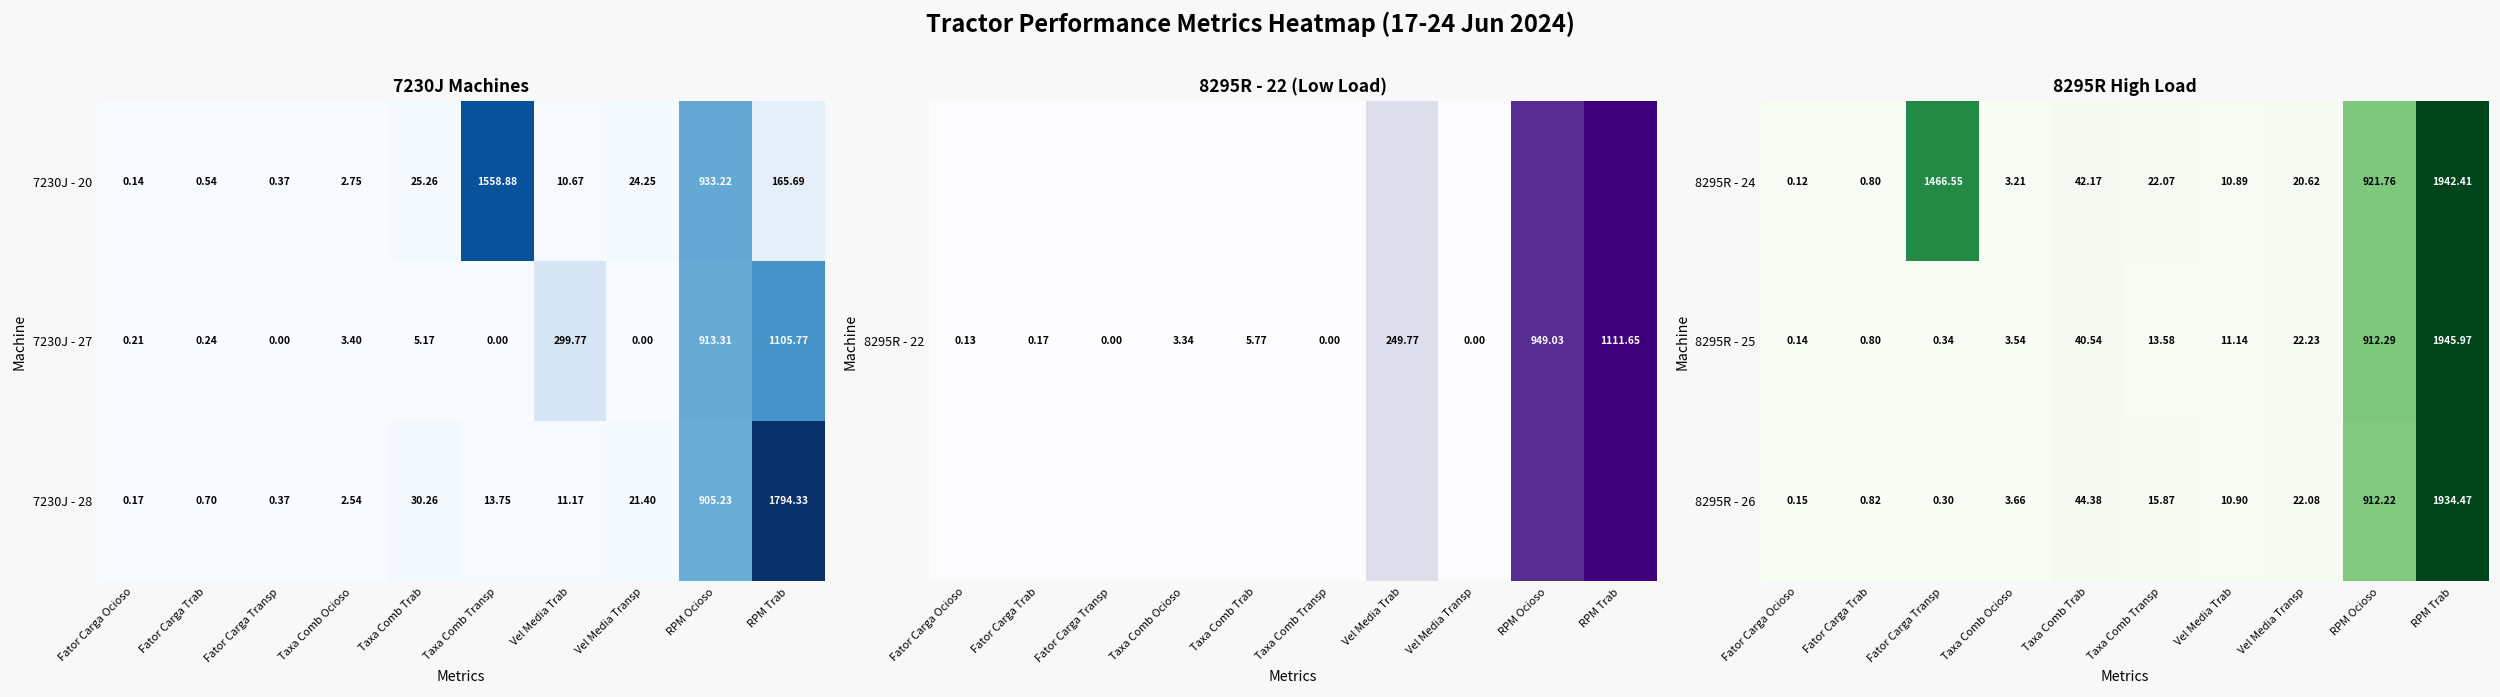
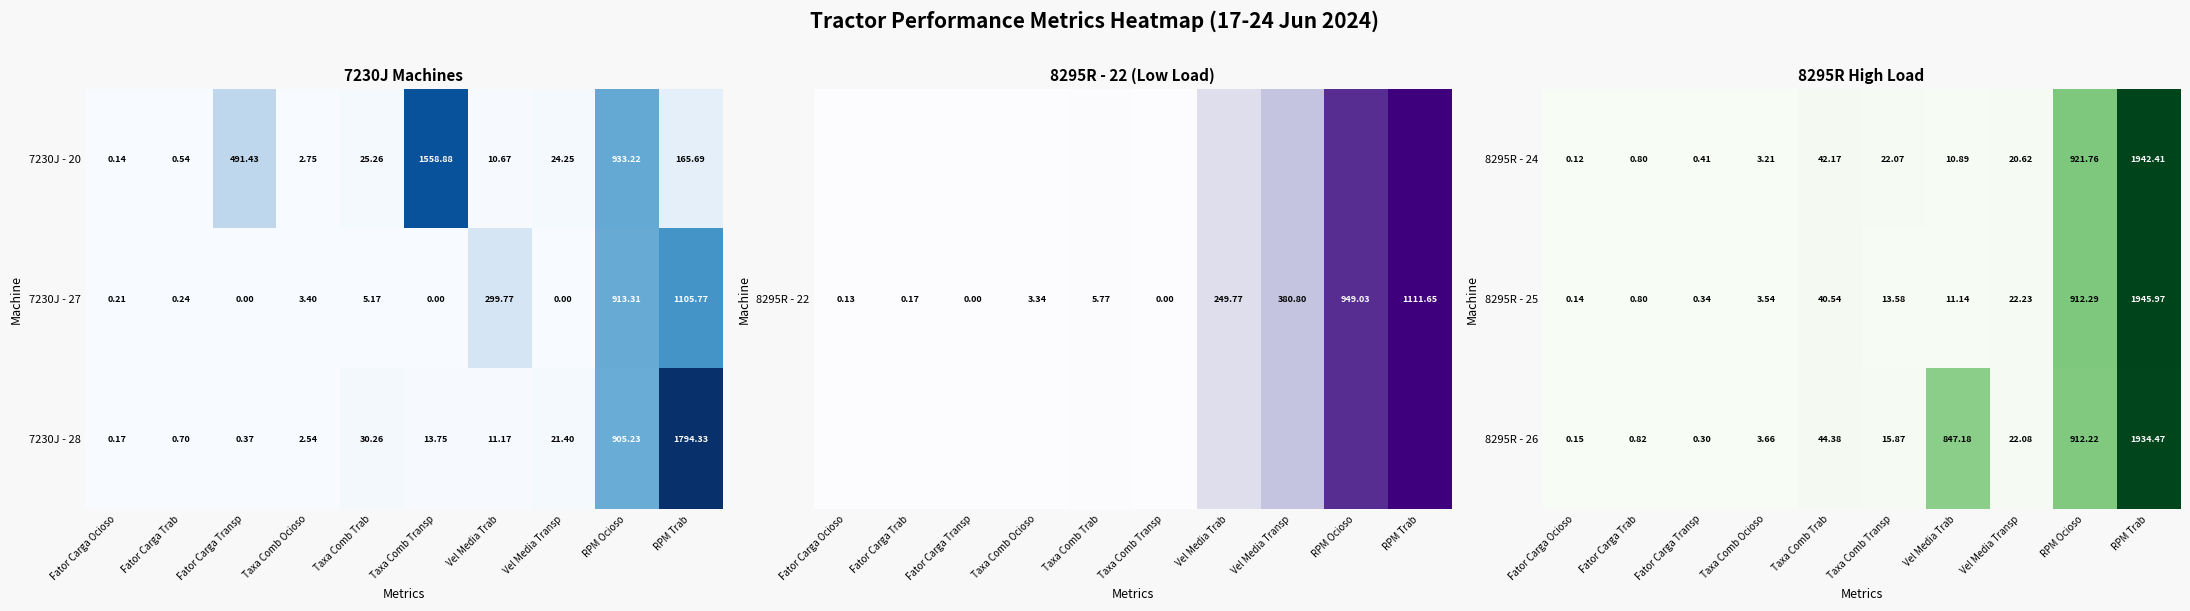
  {
    "7230J Machines": {
      "7230J - 20": {
        "Fator Carga Ocioso": 0.14,
        "Fator Carga Trab": 0.54,
-       "Fator Carga Transp": 0.37,
+       "Fator Carga Transp": 491.43,
        "Taxa Comb Ocioso": 2.75,
        "Taxa Comb Trab": 25.26,
        "Taxa Comb Transp": 1558.88,
        "Vel Media Trab": 10.67,
        "Vel Media Transp": 24.25,
        "RPM Ocioso": 933.22,
        "RPM Trab": 165.69
      },
      "7230J - 27": {
        "Fator Carga Ocioso": 0.21,
        "Fator Carga Trab": 0.24,
        "Fator Carga Transp": 0.00,
        "Taxa Comb Ocioso": 3.40,
        "Taxa Comb Trab": 5.17,
        "Taxa Comb Transp": 0.00,
        "Vel Media Trab": 299.77,
        "Vel Media Transp": 0.00,
        "RPM Ocioso": 913.31,
        "RPM Trab": 1105.77
      },
      "7230J - 28": {
        "Fator Carga Ocioso": 0.17,
        "Fator Carga Trab": 0.70,
        "Fator Carga Transp": 0.37,
        "Taxa Comb Ocioso": 2.54,
        "Taxa Comb Trab": 30.26,
        "Taxa Comb Transp": 13.75,
        "Vel Media Trab": 11.17,
        "Vel Media Transp": 21.40,
        "RPM Ocioso": 905.23,
        "RPM Trab": 1794.33
      }
    },
    "8295R - 22 (Low Load)": {
      "8295R - 22": {
        "Fator Carga Ocioso": 0.13,
        "Fator Carga Trab": 0.17,
        "Fator Carga Transp": 0.00,
        "Taxa Comb Ocioso": 3.34,
        "Taxa Comb Trab": 5.77,
        "Taxa Comb Transp": 0.00,
        "Vel Media Trab": 249.77,
-       "Vel Media Transp": 0.00,
+       "Vel Media Transp": 380.80,
        "RPM Ocioso": 949.03,
        "RPM Trab": 1111.65
      }
    },
    "8295R High Load": {
      "8295R - 24": {
        "Fator Carga Ocioso": 0.12,
        "Fator Carga Trab": 0.80,
-       "Fator Carga Transp": 1466.55,
+       "Fator Carga Transp": 0.41,
        "Taxa Comb Ocioso": 3.21,
        "Taxa Comb Trab": 42.17,
        "Taxa Comb Transp": 22.07,
        "Vel Media Trab": 10.89,
        "Vel Media Transp": 20.62,
        "RPM Ocioso": 921.76,
        "RPM Trab": 1942.41
      },
      "8295R - 25": {
        "Fator Carga Ocioso": 0.14,
        "Fator Carga Trab": 0.80,
        "Fator Carga Transp": 0.34,
        "Taxa Comb Ocioso": 3.54,
        "Taxa Comb Trab": 40.54,
        "Taxa Comb Transp": 13.58,
        "Vel Media Trab": 11.14,
        "Vel Media Transp": 22.23,
        "RPM Ocioso": 912.29,
        "RPM Trab": 1945.97
      },
      "8295R - 26": {
        "Fator Carga Ocioso": 0.15,
        "Fator Carga Trab": 0.82,
        "Fator Carga Transp": 0.30,
        "Taxa Comb Ocioso": 3.66,
        "Taxa Comb Trab": 44.38,
        "Taxa Comb Transp": 15.87,
-       "Vel Media Trab": 10.90,
+       "Vel Media Trab": 847.18,
        "Vel Media Transp": 22.08,
        "RPM Ocioso": 912.22,
        "RPM Trab": 1934.47
      }
    }
  }
